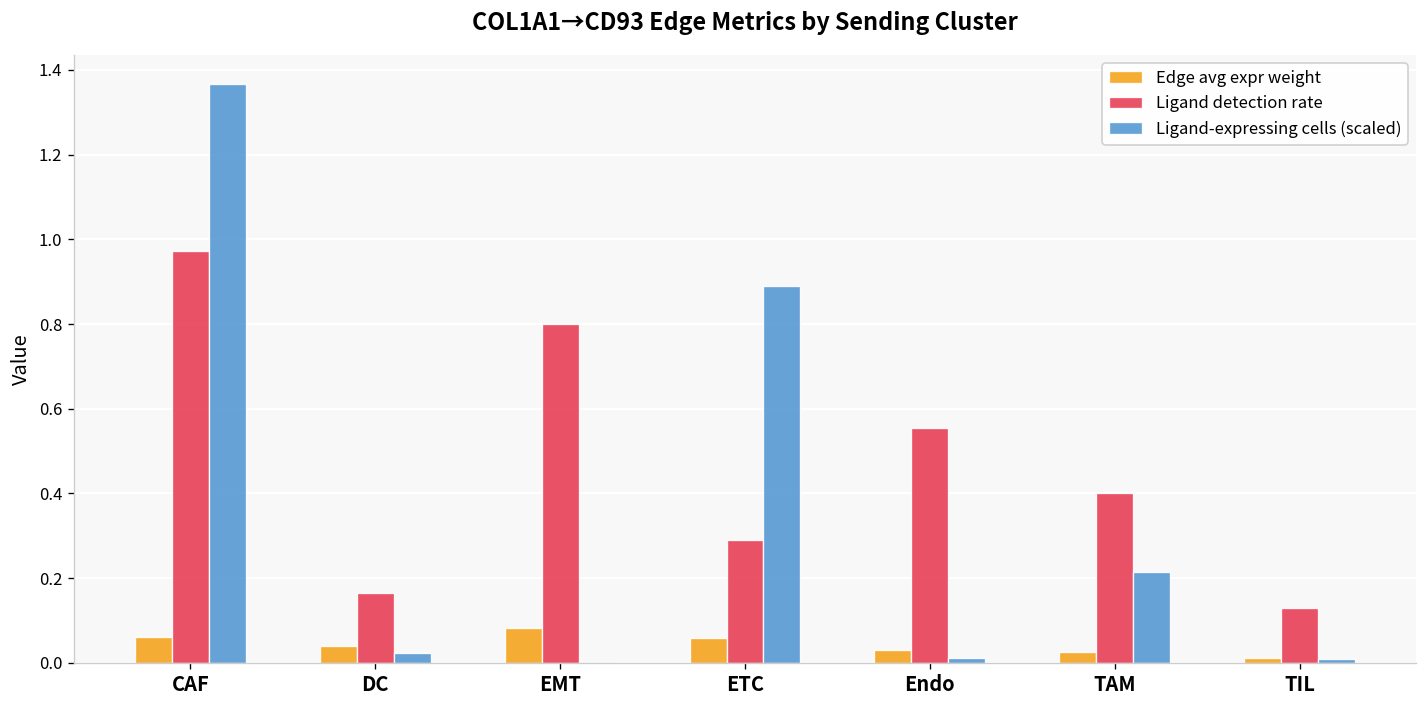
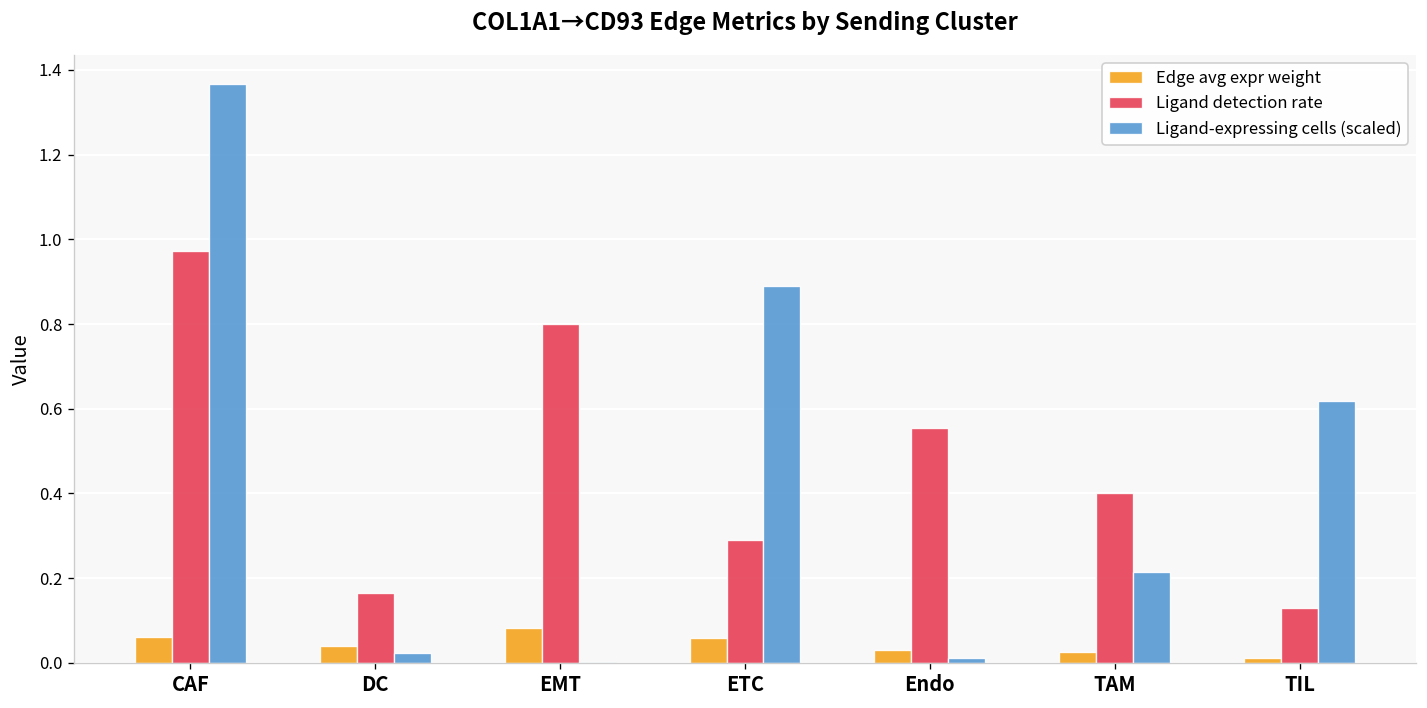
  {
    "Edge avg expr weight": {
      "CAF": 0.06,
      "DC": 0.04,
      "EMT": 0.08,
      "ETC": 0.06,
      "Endo": 0.03,
      "TAM": 0.03,
      "TIL": 0.01
    },
    "Ligand detection rate": {
      "CAF": 0.97,
      "DC": 0.16,
      "EMT": 0.80,
      "ETC": 0.29,
      "Endo": 0.55,
      "TAM": 0.40,
      "TIL": 0.13
    },
    "Ligand-expressing cells (scaled)": {
      "CAF": 1.37,
      "DC": 0.02,
      "ETC": 0.89,
      "Endo": 0.01,
      "TAM": 0.21,
-     "TIL": 0.01
+     "TIL": 0.62
    }
  }
